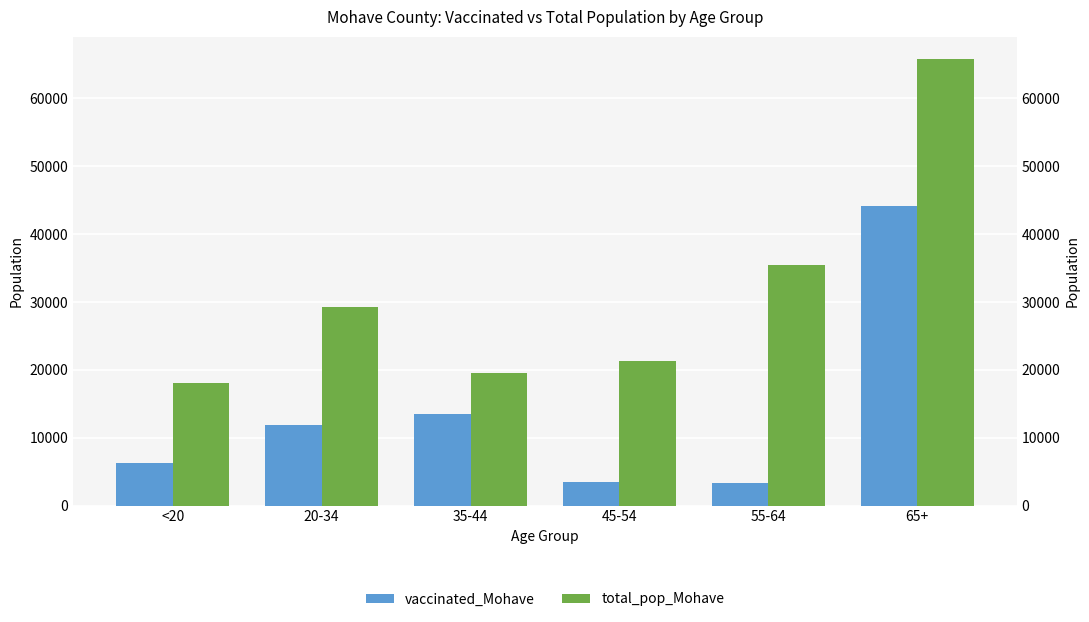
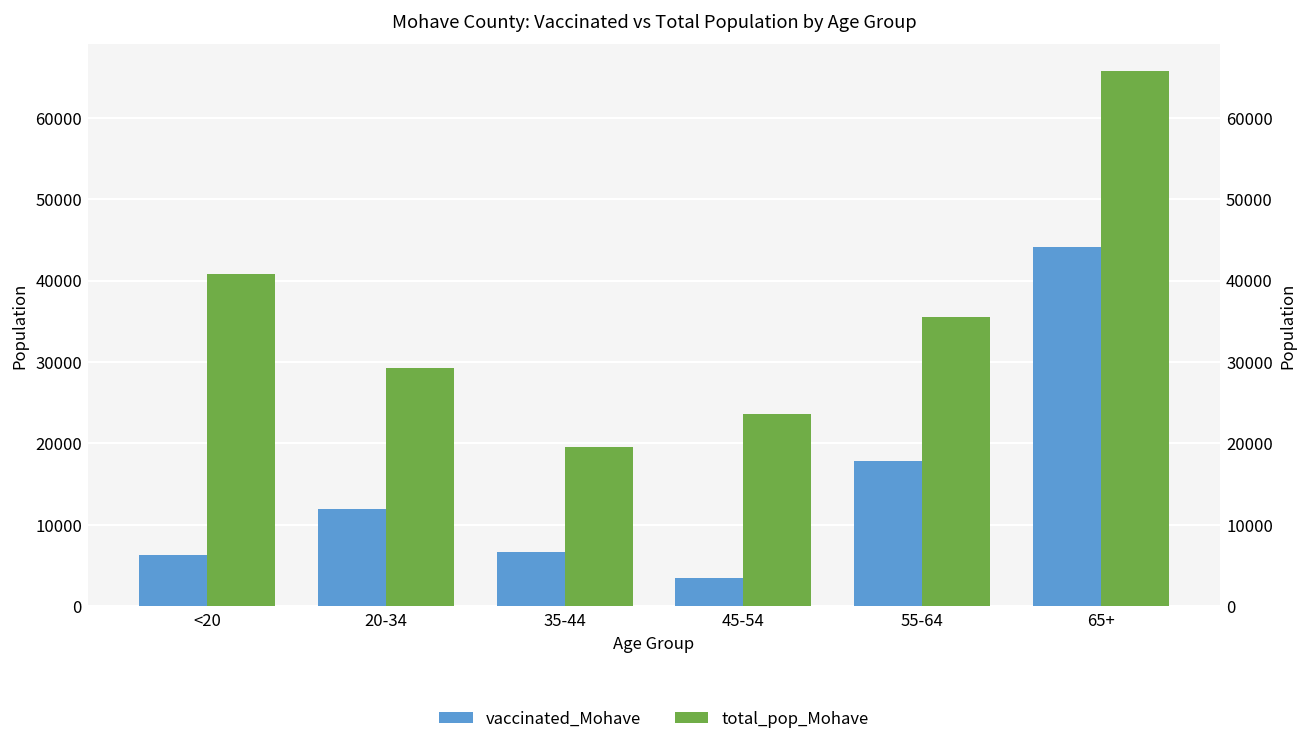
  {
    "vaccinated_Mohave": {
      "<20": 6000,
      "20-34": 12000,
-     "35-44": 13000,
+     "35-44": 7000,
      "45-54": 3000,
-     "55-64": 3000,
+     "55-64": 18000,
      "65+": 44000
    },
    "total_pop_Mohave": {
-     "<20": 18000,
+     "<20": 41000,
      "20-34": 29000,
      "35-44": 20000,
-     "45-54": 21000,
+     "45-54": 24000,
      "55-64": 35000,
      "65+": 66000
    }
  }
